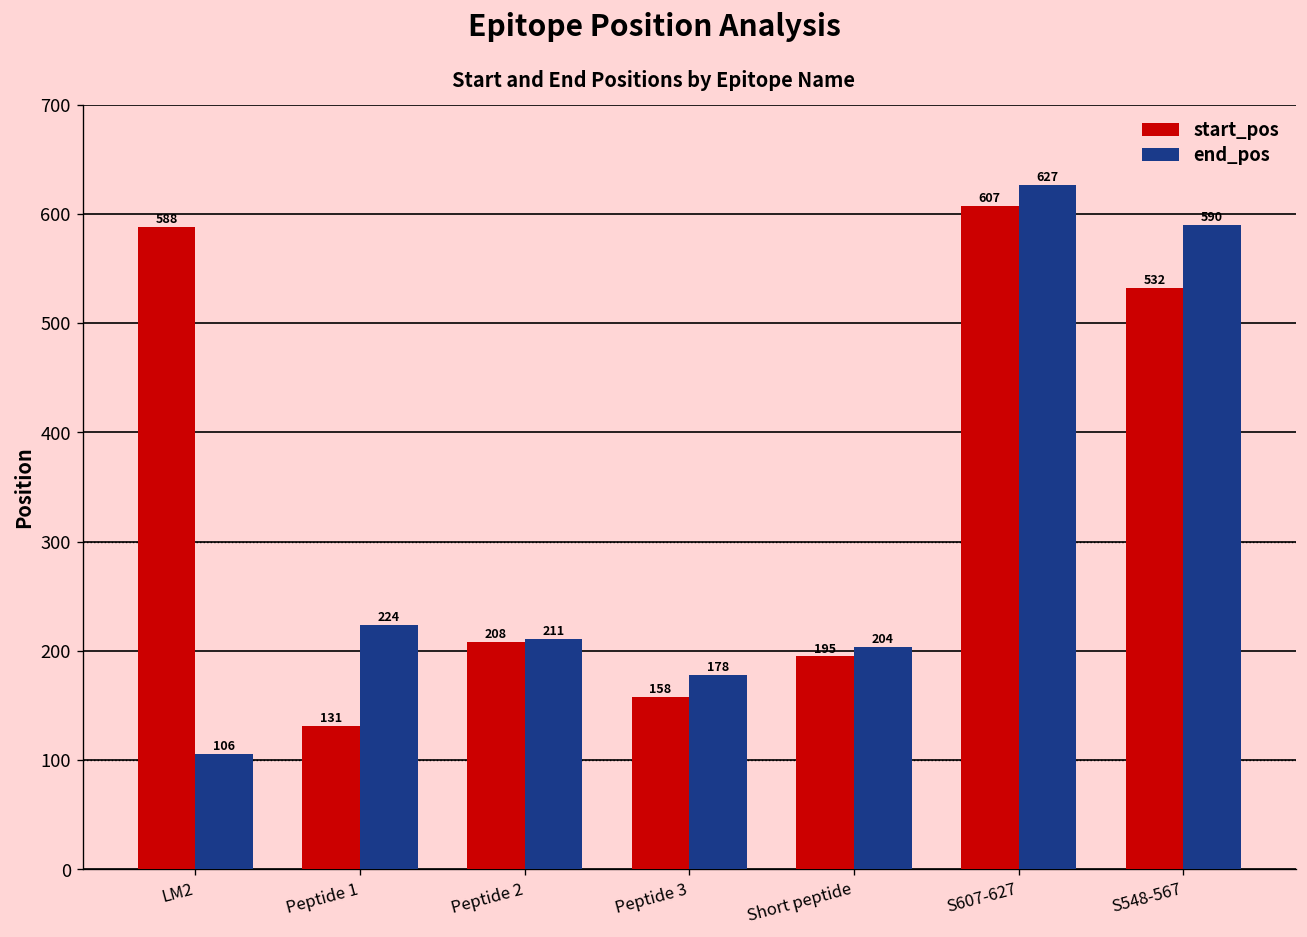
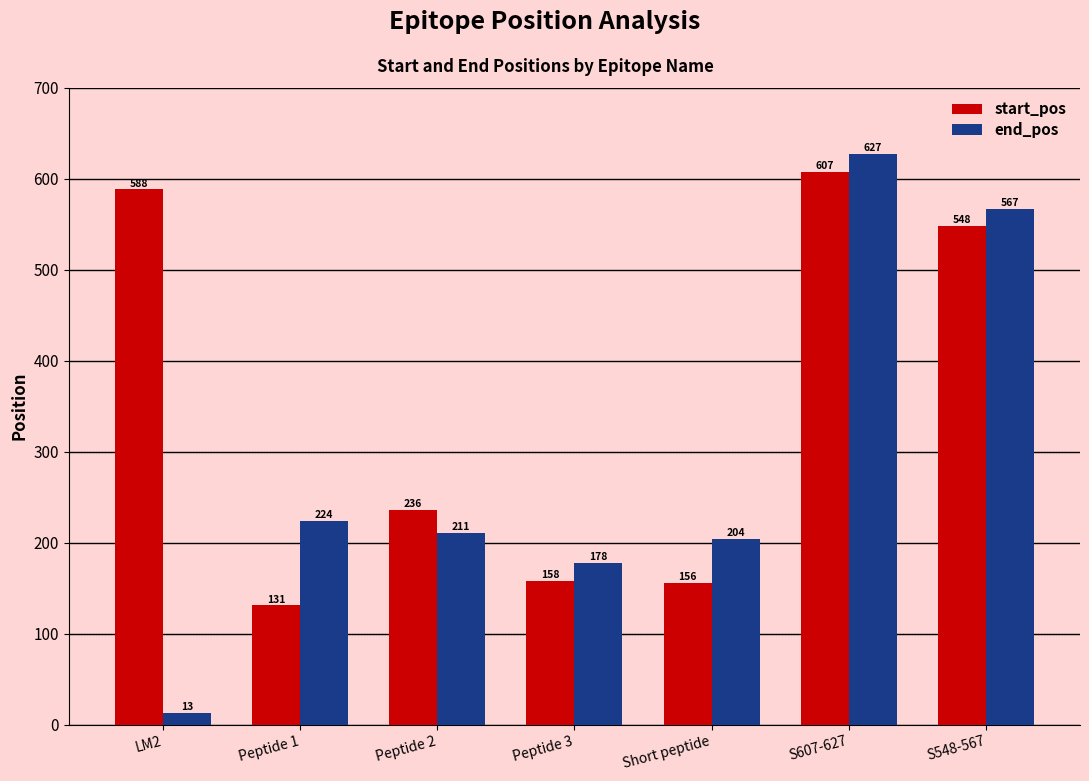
  {
    "start_pos": {
      "LM2": 588,
      "Peptide 1": 131,
-     "Peptide 2": 208,
+     "Peptide 2": 236,
      "Peptide 3": 158,
-     "Short peptide": 195,
+     "Short peptide": 156,
      "S607-627": 607,
-     "S548-567": 532
+     "S548-567": 548
    },
    "end_pos": {
-     "LM2": 106,
+     "LM2": 13,
      "Peptide 1": 224,
      "Peptide 2": 211,
      "Peptide 3": 178,
      "Short peptide": 204,
      "S607-627": 627,
-     "S548-567": 590
+     "S548-567": 567
    }
  }
